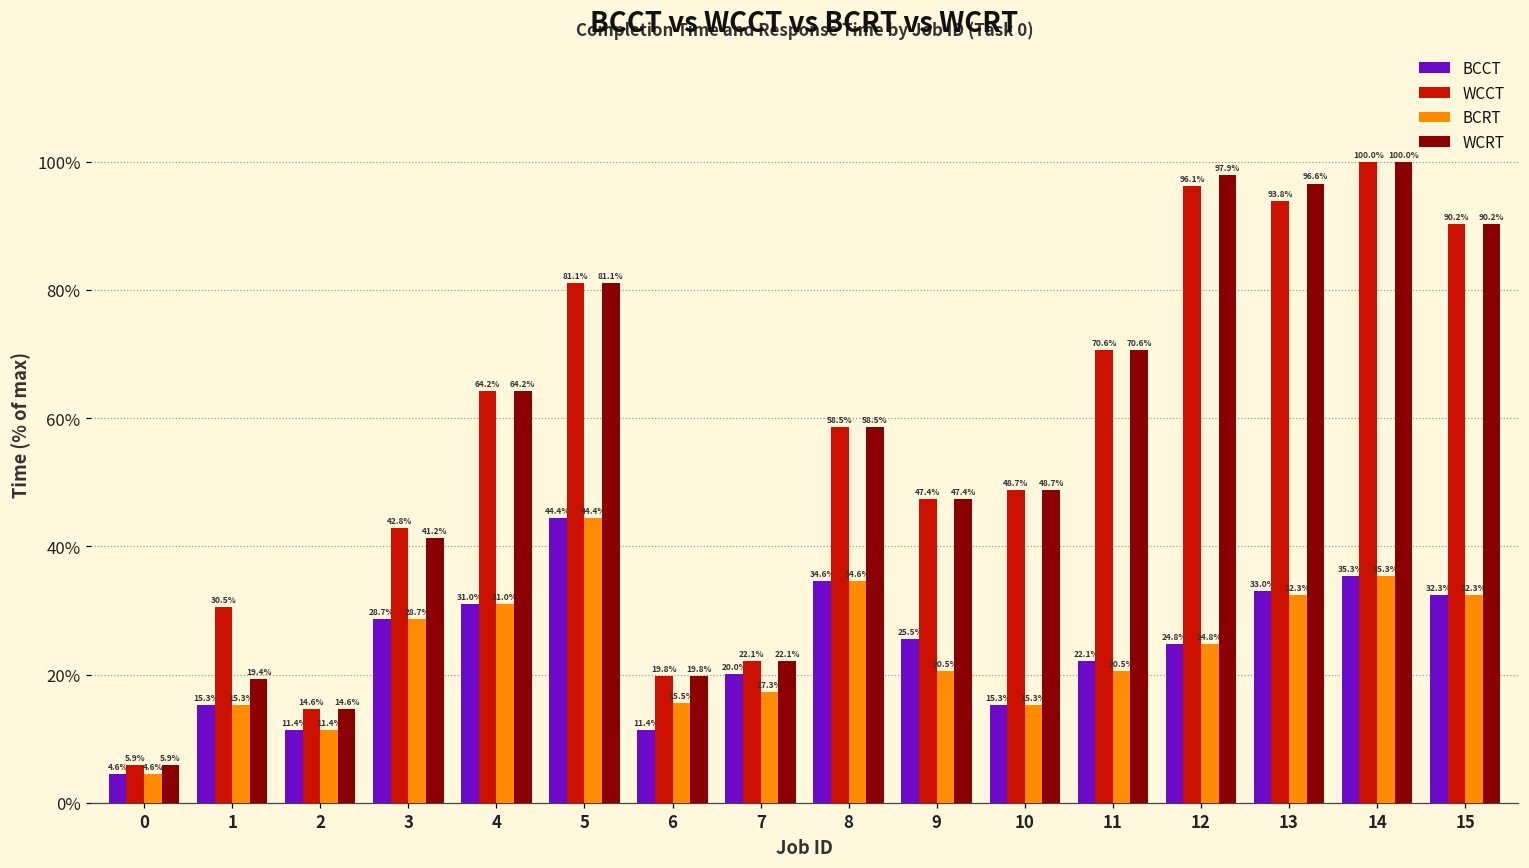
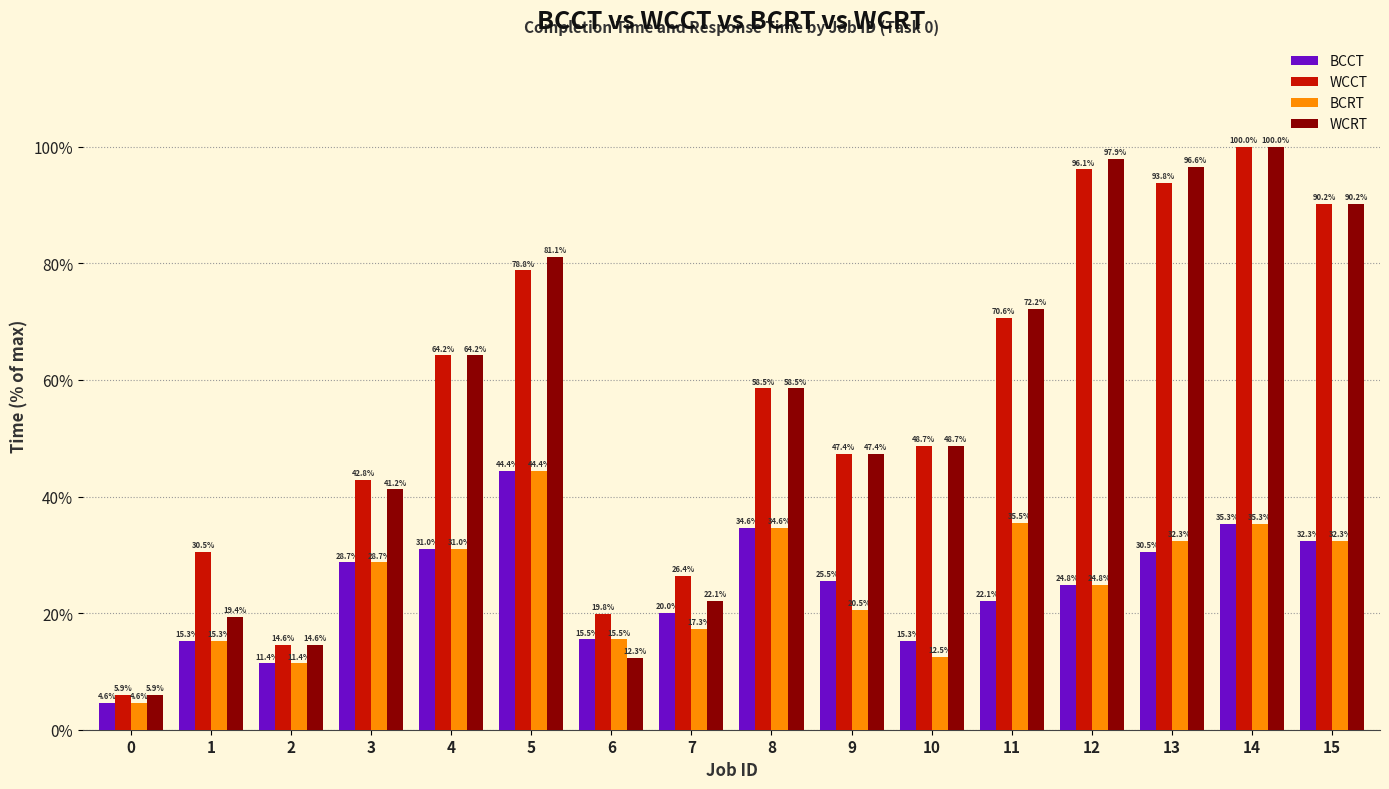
  {
    "BCCT": {
      "0": "4.6%",
      "1": "15.3%",
      "2": "11.4%",
      "3": "28.7%",
      "4": "31.0%",
      "5": "44.4%",
-     "6": "11.4%",
+     "6": "15.5%",
      "7": "20.0%",
      "8": "34.6%",
      "9": "25.5%",
      "10": "15.3%",
      "11": "22.1%",
      "12": "24.8%",
-     "13": "33.0%",
+     "13": "30.5%",
      "14": "35.3%",
      "15": "32.3%"
    },
    "WCCT": {
      "0": "5.9%",
      "1": "30.5%",
      "2": "14.6%",
      "3": "42.8%",
      "4": "64.2%",
-     "5": "81.1%",
+     "5": "78.8%",
      "6": "19.8%",
-     "7": "22.1%",
+     "7": "26.4%",
      "8": "58.5%",
      "9": "47.4%",
      "10": "48.7%",
      "11": "70.6%",
      "12": "96.1%",
      "13": "93.8%",
      "14": "100.0%",
      "15": "90.2%"
    },
    "BCRT": {
      "0": "4.6%",
      "1": "15.3%",
      "2": "11.4%",
      "3": "28.7%",
      "4": "31.0%",
      "5": "44.4%",
      "6": "15.5%",
      "7": "17.3%",
      "8": "34.6%",
      "9": "20.5%",
-     "10": "15.3%",
-     "11": "20.5%",
+     "10": "12.5%",
+     "11": "35.5%",
      "12": "24.8%",
      "13": "32.3%",
      "14": "35.3%",
      "15": "32.3%"
    },
    "WCRT": {
      "0": "5.9%",
      "1": "19.4%",
      "2": "14.6%",
      "3": "41.2%",
      "4": "64.2%",
      "5": "81.1%",
-     "6": "19.8%",
+     "6": "12.3%",
      "7": "22.1%",
      "8": "58.5%",
      "9": "47.4%",
      "10": "48.7%",
-     "11": "70.6%",
+     "11": "72.2%",
      "12": "97.9%",
      "13": "96.6%",
      "14": "100.0%",
      "15": "90.2%"
    }
  }
